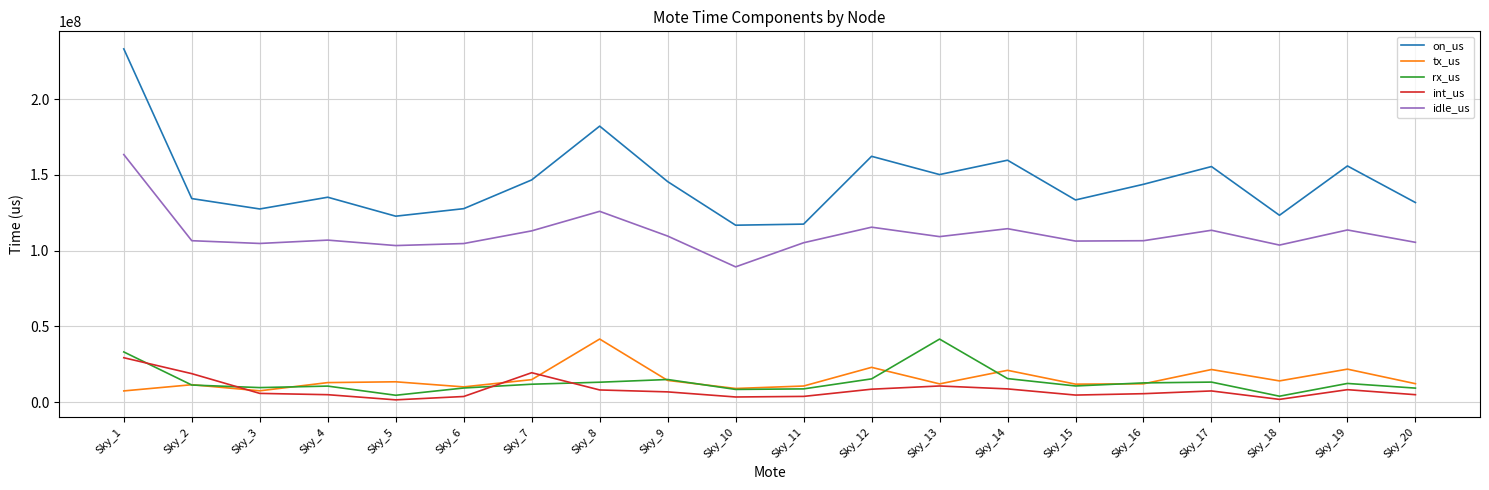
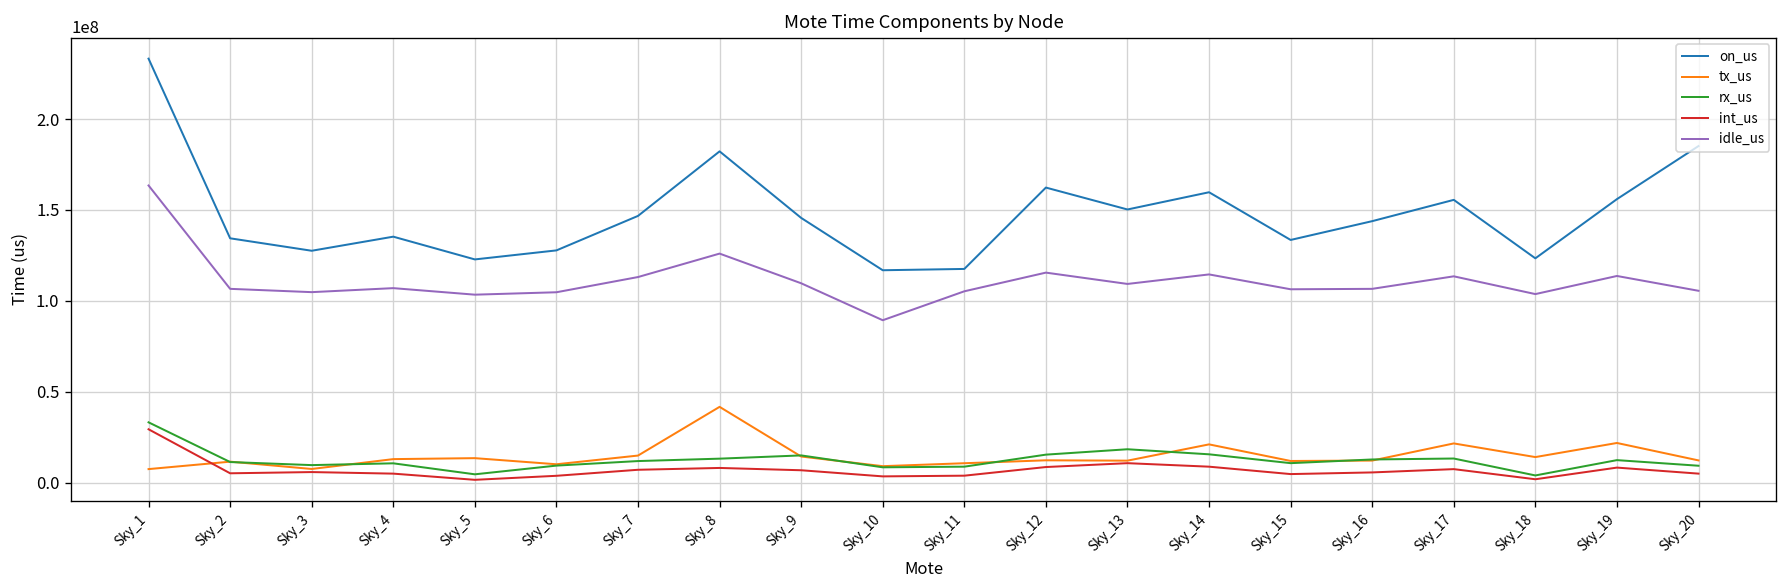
  {
    "on_us": {
      "Sky_1": 233000000,
      "Sky_2": 134000000,
      "Sky_3": 128000000,
      "Sky_4": 135000000,
      "Sky_5": 123000000,
      "Sky_6": 128000000,
      "Sky_7": 147000000,
      "Sky_8": 182000000,
      "Sky_9": 146000000,
      "Sky_10": 117000000,
      "Sky_11": 118000000,
      "Sky_12": 162000000,
      "Sky_13": 150000000,
      "Sky_14": 160000000,
      "Sky_15": 133000000,
      "Sky_16": 144000000,
      "Sky_17": 156000000,
      "Sky_18": 123000000,
      "Sky_19": 156000000,
-     "Sky_20": 132000000
+     "Sky_20": 185000000
    },
    "tx_us": {
      "Sky_1": 7000000,
      "Sky_3": 7000000,
      "Sky_4": 13000000,
      "Sky_5": 13000000,
      "Sky_7": 15000000,
      "Sky_8": 42000000,
      "Sky_11": 11000000,
-     "Sky_12": 23000000,
+     "Sky_12": 12000000,
      "Sky_14": 21000000,
      "Sky_17": 22000000,
      "Sky_18": 14000000,
      "Sky_19": 22000000,
      "Sky_20": 12000000
    },
    "rx_us": {
      "Sky_1": 33000000,
      "Sky_3": 10000000,
      "Sky_4": 11000000,
      "Sky_5": 5000000,
      "Sky_7": 12000000,
      "Sky_8": 13000000,
      "Sky_11": 9000000,
      "Sky_12": 15000000,
-     "Sky_13": 42000000,
+     "Sky_13": 18000000,
      "Sky_14": 16000000,
      "Sky_17": 13000000,
      "Sky_18": 4000000,
      "Sky_19": 12000000,
      "Sky_20": 9000000
    },
    "int_us": {
      "Sky_1": 29000000,
-     "Sky_2": 19000000,
+     "Sky_2": 5000000,
      "Sky_3": 6000000,
      "Sky_4": 5000000,
      "Sky_5": 1000000,
      "Sky_6": 4000000,
-     "Sky_7": 19000000,
+     "Sky_7": 7000000,
      "Sky_8": 8000000,
      "Sky_9": 7000000,
      "Sky_10": 3000000,
      "Sky_11": 4000000,
      "Sky_12": 9000000,
      "Sky_14": 9000000,
      "Sky_15": 5000000,
      "Sky_16": 6000000,
      "Sky_17": 7000000,
      "Sky_18": 2000000,
      "Sky_19": 8000000,
      "Sky_20": 5000000
    },
    "idle_us": {
      "Sky_1": 163000000,
      "Sky_2": 107000000,
      "Sky_3": 105000000,
      "Sky_4": 107000000,
      "Sky_5": 103000000,
      "Sky_6": 105000000,
      "Sky_7": 113000000,
      "Sky_8": 126000000,
      "Sky_9": 110000000,
      "Sky_10": 89000000,
      "Sky_11": 105000000,
      "Sky_12": 115000000,
      "Sky_13": 109000000,
      "Sky_14": 115000000,
      "Sky_15": 106000000,
      "Sky_16": 107000000,
      "Sky_17": 113000000,
      "Sky_18": 104000000,
      "Sky_19": 114000000,
      "Sky_20": 106000000
    }
  }
